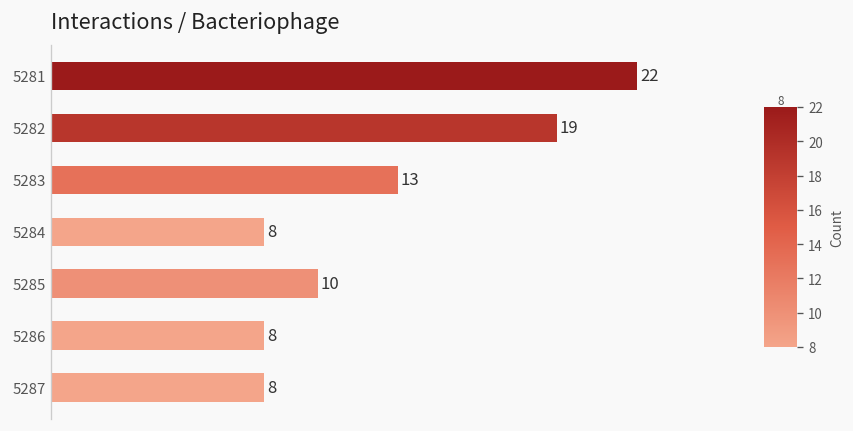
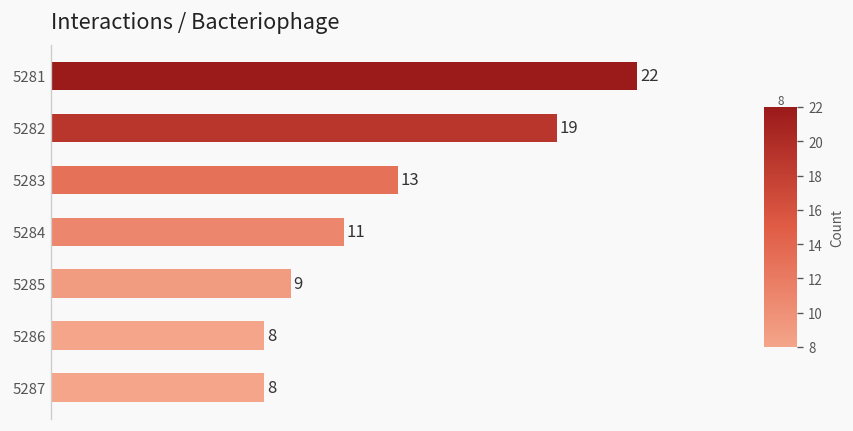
  {
    "5281": 22,
    "5282": 19,
    "5283": 13,
-   "5284": 8,
-   "5285": 10,
+   "5284": 11,
+   "5285": 9,
    "5286": 8,
    "5287": 8
  }
